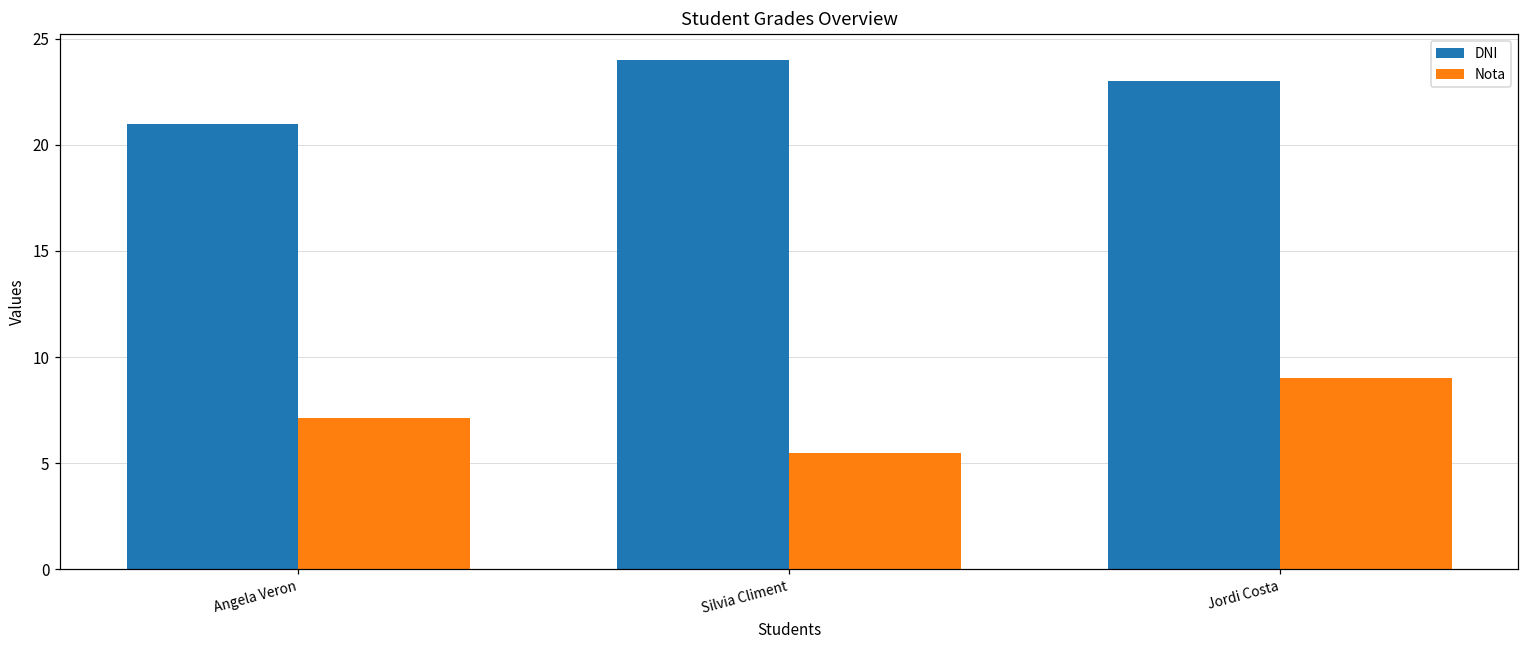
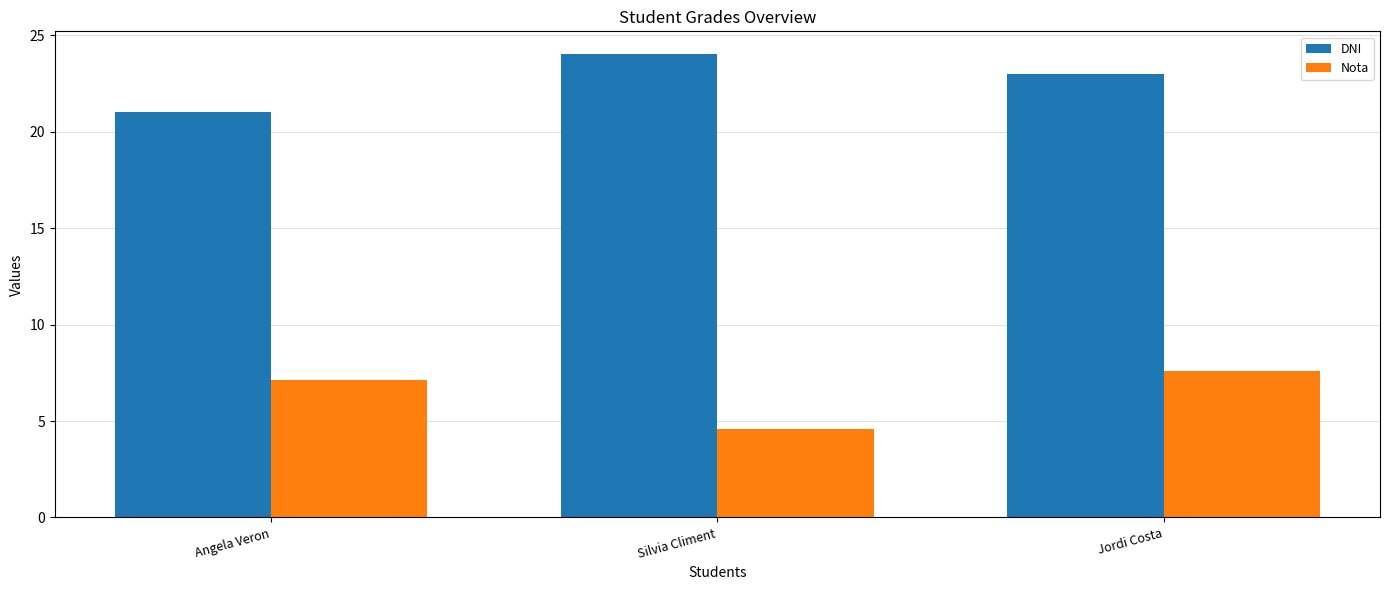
  {
    "DNI": {
      "Angela Veron": 21.0,
      "Silvia Climent": 24.0,
      "Jordi Costa": 23.0
    },
    "Nota": {
      "Angela Veron": 7.1,
-     "Silvia Climent": 5.5,
-     "Jordi Costa": 9.0
+     "Silvia Climent": 4.6,
+     "Jordi Costa": 7.6
    }
  }
